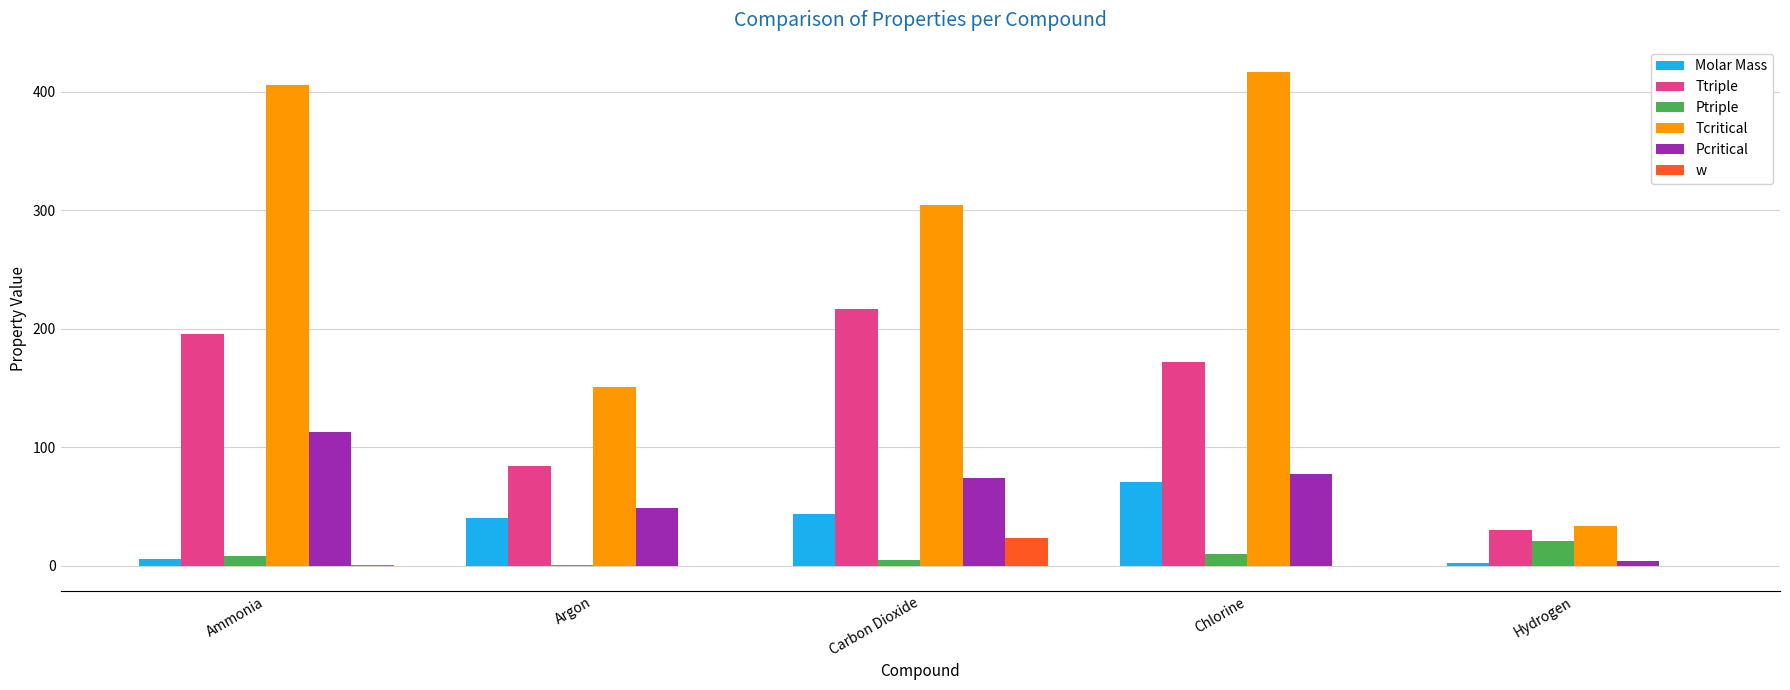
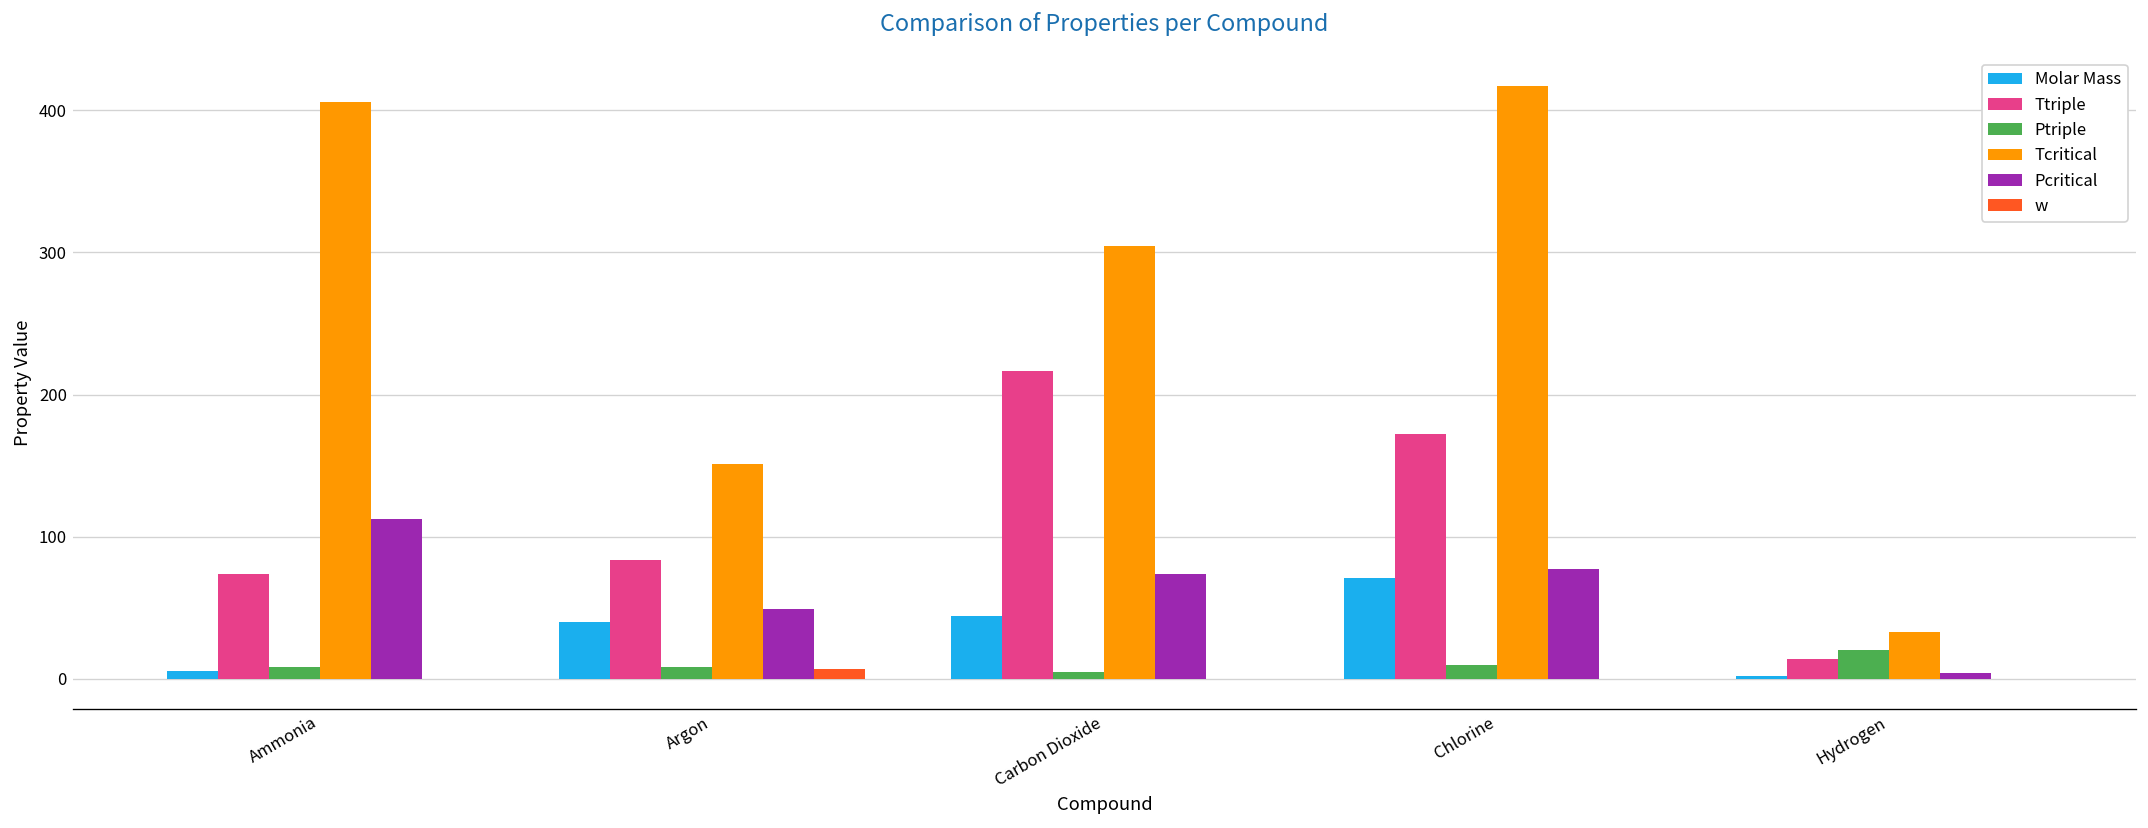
  {
    "Molar Mass": {
      "Ammonia": 6,
      "Argon": 40,
      "Carbon Dioxide": 44,
      "Chlorine": 71
    },
    "Ttriple": {
-     "Ammonia": 196,
+     "Ammonia": 74,
      "Argon": 84,
      "Carbon Dioxide": 217,
      "Chlorine": 172,
-     "Hydrogen": 31
+     "Hydrogen": 14
    },
    "Ptriple": {
      "Ammonia": 8,
-     "Argon": 1,
+     "Argon": 9,
      "Carbon Dioxide": 5,
      "Chlorine": 10,
      "Hydrogen": 21
    },
    "Tcritical": {
      "Ammonia": 406,
      "Argon": 151,
      "Carbon Dioxide": 304,
      "Chlorine": 417,
      "Hydrogen": 33
    },
    "Pcritical": {
      "Ammonia": 113,
      "Argon": 49,
      "Carbon Dioxide": 74,
      "Chlorine": 77,
      "Hydrogen": 4
    },
    "w": {
-     "Argon": 0,
-     "Carbon Dioxide": 24
+     "Argon": 7,
+     "Carbon Dioxide": 0
    }
  }
